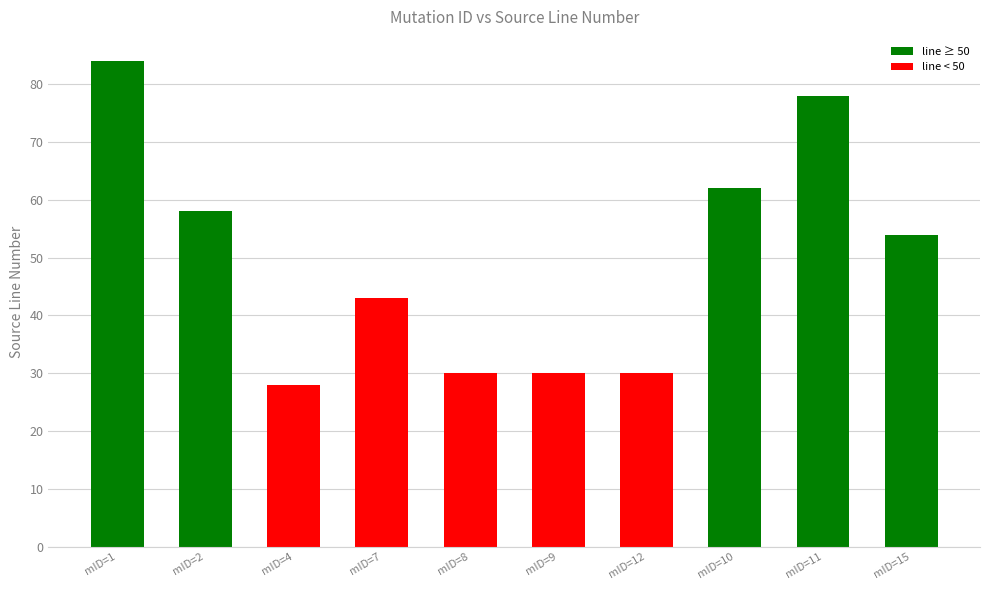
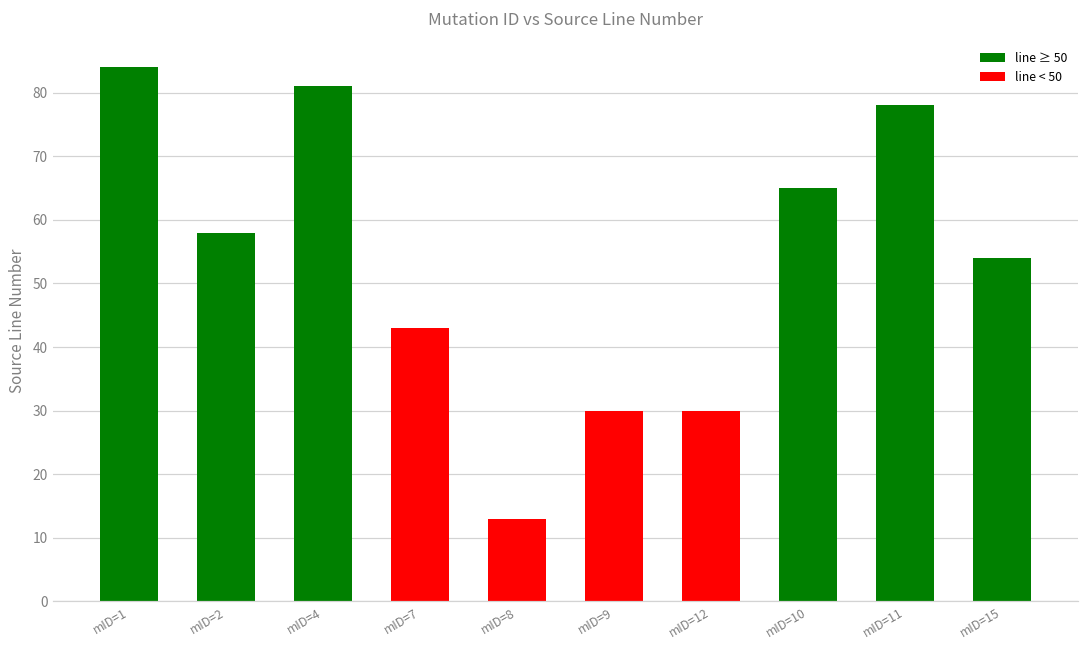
  {
    "mID=1": 84,
    "mID=2": 58,
-   "mID=4": 28,
+   "mID=4": 81,
    "mID=7": 43,
-   "mID=8": 30,
+   "mID=8": 13,
    "mID=9": 30,
    "mID=12": 30,
-   "mID=10": 62,
+   "mID=10": 65,
    "mID=11": 78,
    "mID=15": 54
  }
